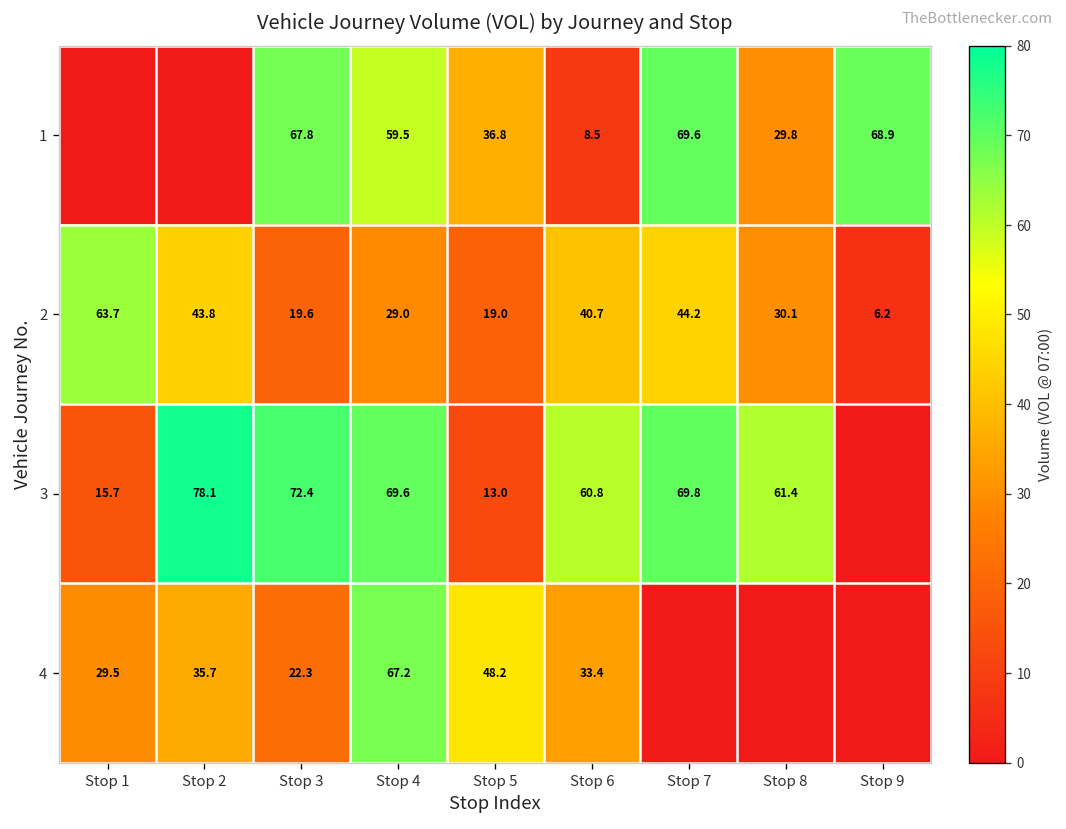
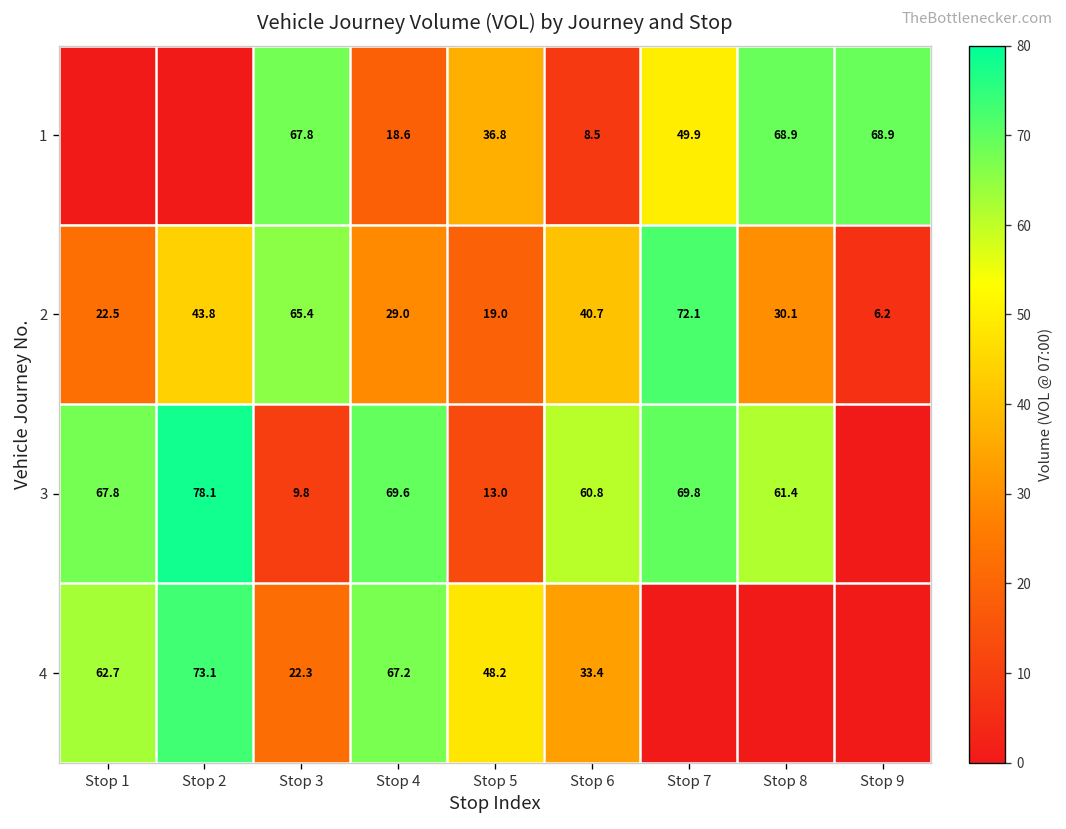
  {
    "1": {
      "Stop 3": 67.8,
-     "Stop 4": 59.5,
+     "Stop 4": 18.6,
      "Stop 5": 36.8,
      "Stop 6": 8.5,
-     "Stop 7": 69.6,
-     "Stop 8": 29.8,
+     "Stop 7": 49.9,
+     "Stop 8": 68.9,
      "Stop 9": 68.9
    },
    "2": {
-     "Stop 1": 63.7,
+     "Stop 1": 22.5,
      "Stop 2": 43.8,
-     "Stop 3": 19.6,
+     "Stop 3": 65.4,
      "Stop 4": 29.0,
      "Stop 5": 19.0,
      "Stop 6": 40.7,
-     "Stop 7": 44.2,
+     "Stop 7": 72.1,
      "Stop 8": 30.1,
      "Stop 9": 6.2
    },
    "3": {
-     "Stop 1": 15.7,
+     "Stop 1": 67.8,
      "Stop 2": 78.1,
-     "Stop 3": 72.4,
+     "Stop 3": 9.8,
      "Stop 4": 69.6,
      "Stop 5": 13.0,
      "Stop 6": 60.8,
      "Stop 7": 69.8,
      "Stop 8": 61.4
    },
    "4": {
-     "Stop 1": 29.5,
-     "Stop 2": 35.7,
+     "Stop 1": 62.7,
+     "Stop 2": 73.1,
      "Stop 3": 22.3,
      "Stop 4": 67.2,
      "Stop 5": 48.2,
      "Stop 6": 33.4
    }
  }
